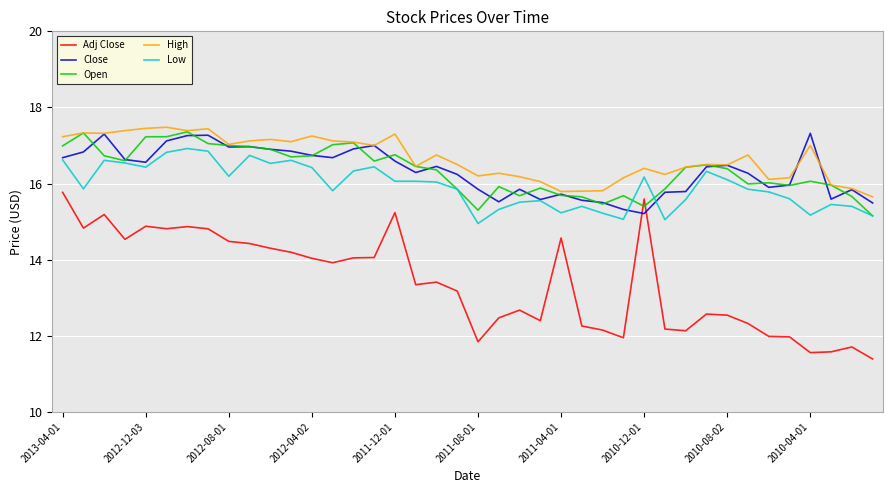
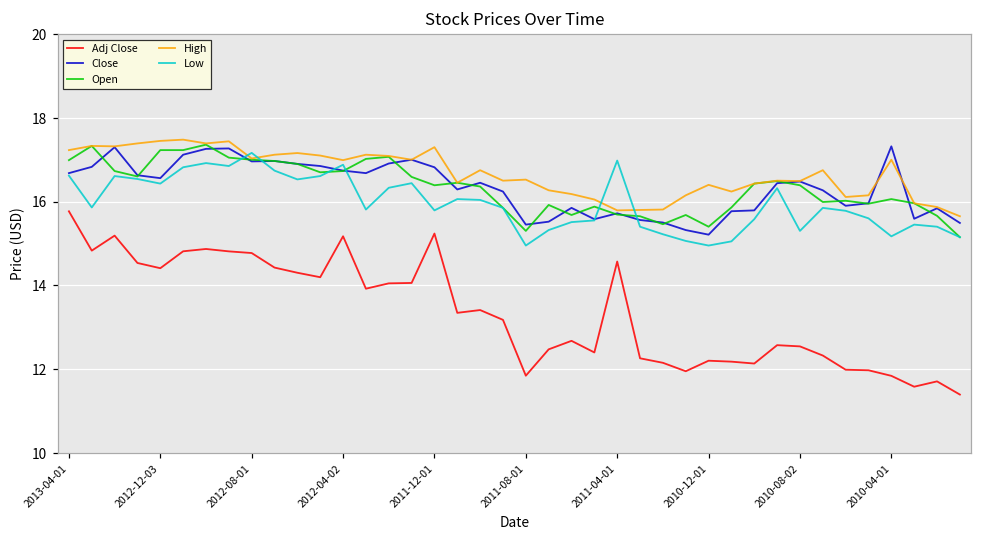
  {
    "Adj Close": {
      "2013-04-01": 15.8,
-     "2012-12-03": 14.9,
-     "2012-08-01": 14.5,
-     "2012-04-02": 14.0,
+     "2012-12-03": 14.4,
+     "2012-08-01": 14.8,
+     "2012-04-02": 15.2,
      "2011-12-01": 15.2,
      "2011-08-01": 11.8,
      "2011-04-01": 14.6,
-     "2010-12-01": 15.6,
+     "2010-12-01": 12.2,
      "2010-08-02": 12.5,
-     "2010-04-01": 11.6
+     "2010-04-01": 11.8
    },
    "Close": {
      "2012-12-03": 16.6,
-     "2011-12-01": 16.6,
-     "2011-08-01": 15.9,
+     "2011-12-01": 16.8,
+     "2011-08-01": 15.5,
      "2010-12-01": 15.2,
      "2010-04-01": 17.3
    },
    "Open": {
      "2013-04-01": 17.0,
      "2012-12-03": 17.2,
-     "2011-12-01": 16.8,
+     "2011-12-01": 16.4,
      "2011-08-01": 15.3,
      "2010-12-01": 15.4,
      "2010-08-02": 16.4,
      "2010-04-01": 16.1
    },
    "High": {
      "2013-04-01": 17.2,
      "2012-12-03": 17.5,
-     "2012-04-02": 17.3,
+     "2012-04-02": 17.0,
      "2011-12-01": 17.3,
-     "2011-08-01": 16.2,
+     "2011-08-01": 16.5,
      "2011-04-01": 15.8,
      "2010-12-01": 16.4,
      "2010-04-01": 17.0
    },
    "Low": {
      "2012-12-03": 16.4,
-     "2012-08-01": 16.2,
-     "2012-04-02": 16.4,
-     "2011-12-01": 16.1,
+     "2012-08-01": 17.2,
+     "2012-04-02": 16.9,
+     "2011-12-01": 15.8,
      "2011-08-01": 15.0,
-     "2011-04-01": 15.2,
-     "2010-12-01": 16.2,
-     "2010-08-02": 16.1,
+     "2011-04-01": 17.0,
+     "2010-12-01": 15.0,
+     "2010-08-02": 15.3,
      "2010-04-01": 15.2
    }
  }
